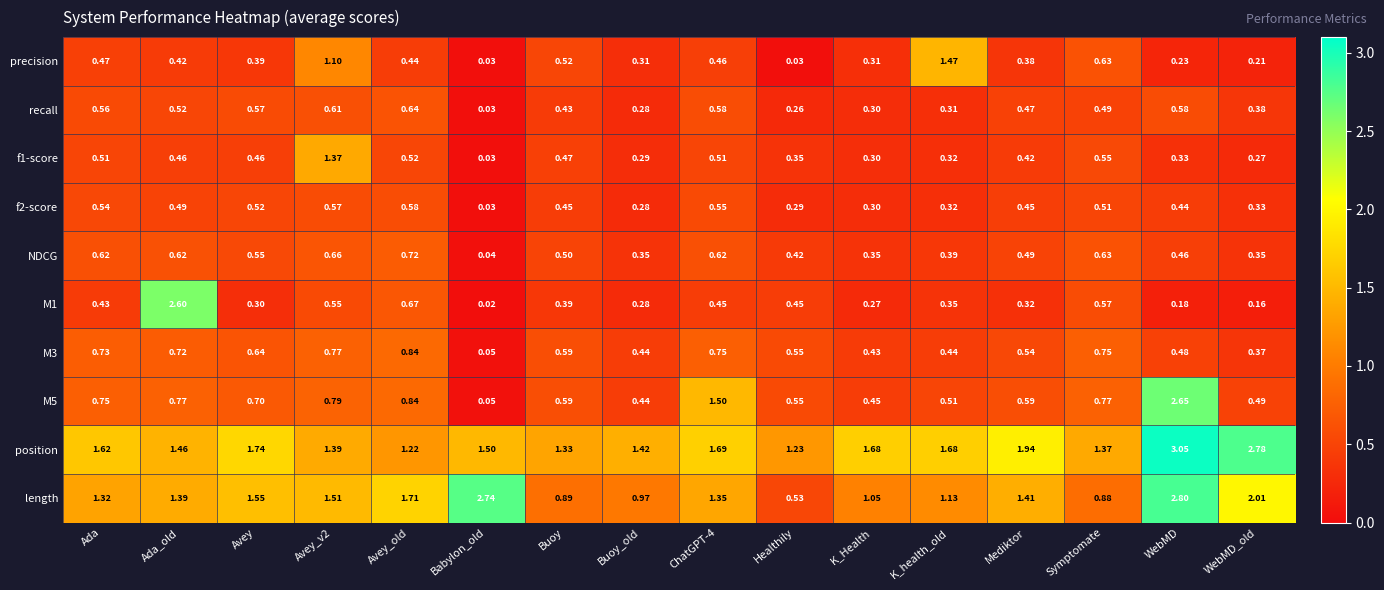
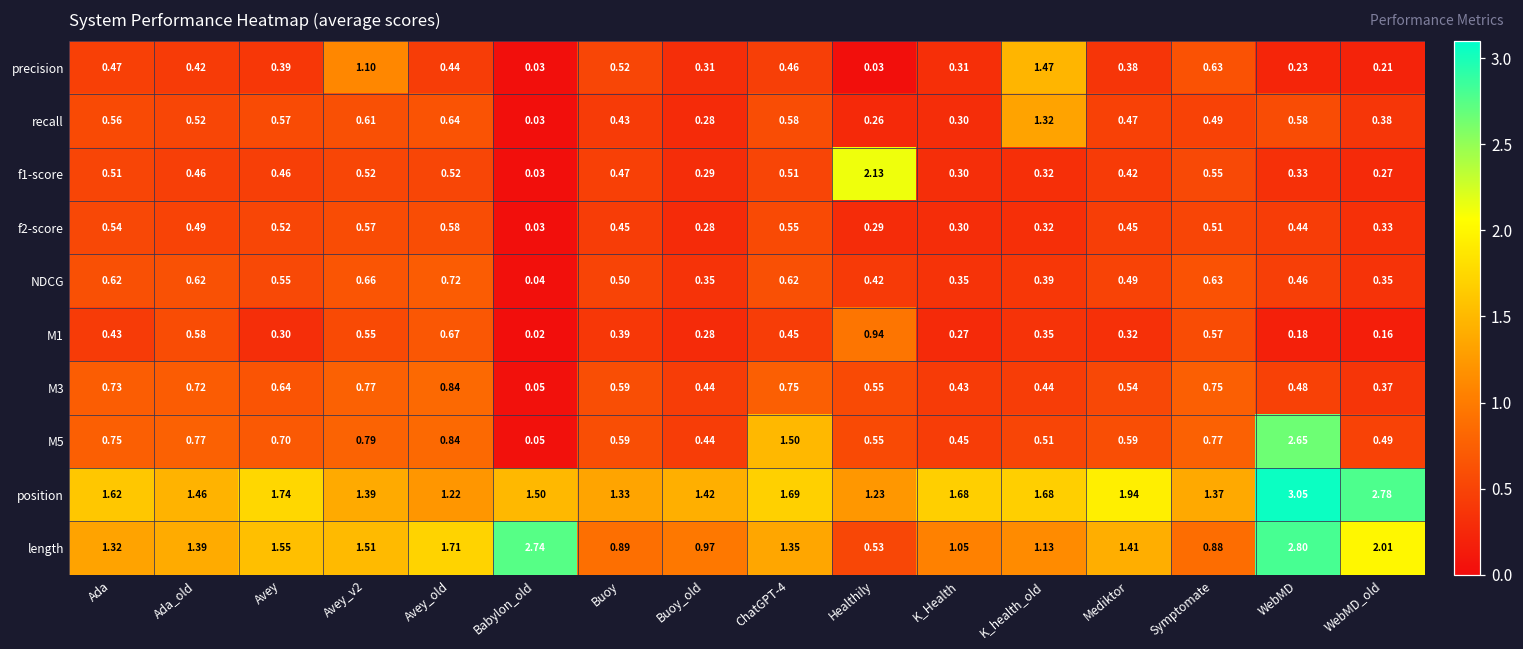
  {
    "precision": {
      "Ada": 0.47,
      "Ada_old": 0.42,
      "Avey": 0.39,
      "Avey_v2": 1.10,
      "Avey_old": 0.44,
      "Babylon_old": 0.03,
      "Buoy": 0.52,
      "Buoy_old": 0.31,
      "ChatGPT-4": 0.46,
      "Healthily": 0.03,
      "K_Health": 0.31,
      "K_health_old": 1.47,
      "Mediktor": 0.38,
      "Symptomate": 0.63,
      "WebMD": 0.23,
      "WebMD_old": 0.21
    },
    "recall": {
      "Ada": 0.56,
      "Ada_old": 0.52,
      "Avey": 0.57,
      "Avey_v2": 0.61,
      "Avey_old": 0.64,
      "Babylon_old": 0.03,
      "Buoy": 0.43,
      "Buoy_old": 0.28,
      "ChatGPT-4": 0.58,
      "Healthily": 0.26,
      "K_Health": 0.30,
-     "K_health_old": 0.31,
+     "K_health_old": 1.32,
      "Mediktor": 0.47,
      "Symptomate": 0.49,
      "WebMD": 0.58,
      "WebMD_old": 0.38
    },
    "f1-score": {
      "Ada": 0.51,
      "Ada_old": 0.46,
      "Avey": 0.46,
-     "Avey_v2": 1.37,
+     "Avey_v2": 0.52,
      "Avey_old": 0.52,
      "Babylon_old": 0.03,
      "Buoy": 0.47,
      "Buoy_old": 0.29,
      "ChatGPT-4": 0.51,
-     "Healthily": 0.35,
+     "Healthily": 2.13,
      "K_Health": 0.30,
      "K_health_old": 0.32,
      "Mediktor": 0.42,
      "Symptomate": 0.55,
      "WebMD": 0.33,
      "WebMD_old": 0.27
    },
    "f2-score": {
      "Ada": 0.54,
      "Ada_old": 0.49,
      "Avey": 0.52,
      "Avey_v2": 0.57,
      "Avey_old": 0.58,
      "Babylon_old": 0.03,
      "Buoy": 0.45,
      "Buoy_old": 0.28,
      "ChatGPT-4": 0.55,
      "Healthily": 0.29,
      "K_Health": 0.30,
      "K_health_old": 0.32,
      "Mediktor": 0.45,
      "Symptomate": 0.51,
      "WebMD": 0.44,
      "WebMD_old": 0.33
    },
    "NDCG": {
      "Ada": 0.62,
      "Ada_old": 0.62,
      "Avey": 0.55,
      "Avey_v2": 0.66,
      "Avey_old": 0.72,
      "Babylon_old": 0.04,
      "Buoy": 0.50,
      "Buoy_old": 0.35,
      "ChatGPT-4": 0.62,
      "Healthily": 0.42,
      "K_Health": 0.35,
      "K_health_old": 0.39,
      "Mediktor": 0.49,
      "Symptomate": 0.63,
      "WebMD": 0.46,
      "WebMD_old": 0.35
    },
    "M1": {
      "Ada": 0.43,
-     "Ada_old": 2.60,
+     "Ada_old": 0.58,
      "Avey": 0.30,
      "Avey_v2": 0.55,
      "Avey_old": 0.67,
      "Babylon_old": 0.02,
      "Buoy": 0.39,
      "Buoy_old": 0.28,
      "ChatGPT-4": 0.45,
-     "Healthily": 0.45,
+     "Healthily": 0.94,
      "K_Health": 0.27,
      "K_health_old": 0.35,
      "Mediktor": 0.32,
      "Symptomate": 0.57,
      "WebMD": 0.18,
      "WebMD_old": 0.16
    },
    "M3": {
      "Ada": 0.73,
      "Ada_old": 0.72,
      "Avey": 0.64,
      "Avey_v2": 0.77,
      "Avey_old": 0.84,
      "Babylon_old": 0.05,
      "Buoy": 0.59,
      "Buoy_old": 0.44,
      "ChatGPT-4": 0.75,
      "Healthily": 0.55,
      "K_Health": 0.43,
      "K_health_old": 0.44,
      "Mediktor": 0.54,
      "Symptomate": 0.75,
      "WebMD": 0.48,
      "WebMD_old": 0.37
    },
    "M5": {
      "Ada": 0.75,
      "Ada_old": 0.77,
      "Avey": 0.70,
      "Avey_v2": 0.79,
      "Avey_old": 0.84,
      "Babylon_old": 0.05,
      "Buoy": 0.59,
      "Buoy_old": 0.44,
      "ChatGPT-4": 1.50,
      "Healthily": 0.55,
      "K_Health": 0.45,
      "K_health_old": 0.51,
      "Mediktor": 0.59,
      "Symptomate": 0.77,
      "WebMD": 2.65,
      "WebMD_old": 0.49
    },
    "position": {
      "Ada": 1.62,
      "Ada_old": 1.46,
      "Avey": 1.74,
      "Avey_v2": 1.39,
      "Avey_old": 1.22,
      "Babylon_old": 1.50,
      "Buoy": 1.33,
      "Buoy_old": 1.42,
      "ChatGPT-4": 1.69,
      "Healthily": 1.23,
      "K_Health": 1.68,
      "K_health_old": 1.68,
      "Mediktor": 1.94,
      "Symptomate": 1.37,
      "WebMD": 3.05,
      "WebMD_old": 2.78
    },
    "length": {
      "Ada": 1.32,
      "Ada_old": 1.39,
      "Avey": 1.55,
      "Avey_v2": 1.51,
      "Avey_old": 1.71,
      "Babylon_old": 2.74,
      "Buoy": 0.89,
      "Buoy_old": 0.97,
      "ChatGPT-4": 1.35,
      "Healthily": 0.53,
      "K_Health": 1.05,
      "K_health_old": 1.13,
      "Mediktor": 1.41,
      "Symptomate": 0.88,
      "WebMD": 2.80,
      "WebMD_old": 2.01
    }
  }
